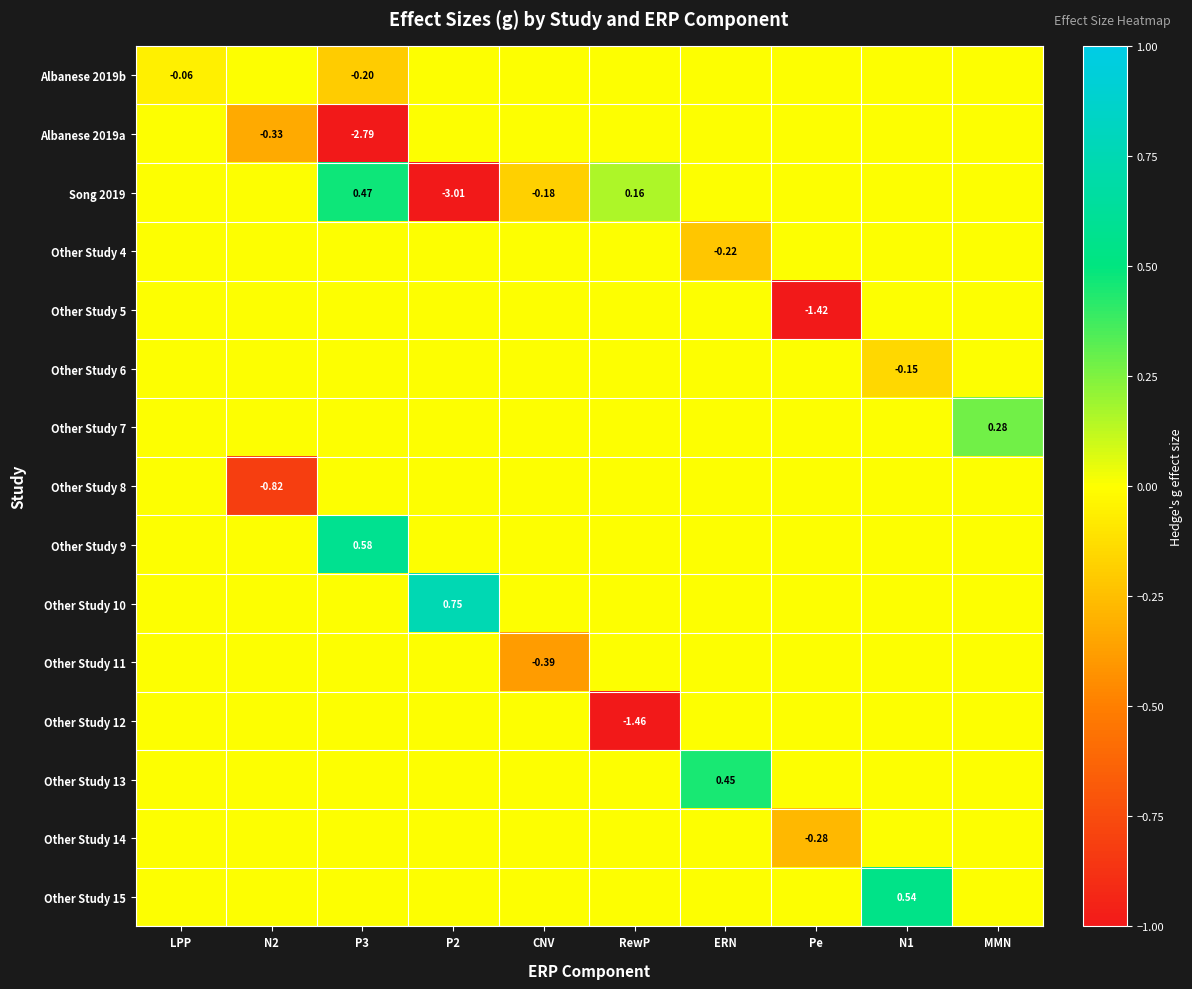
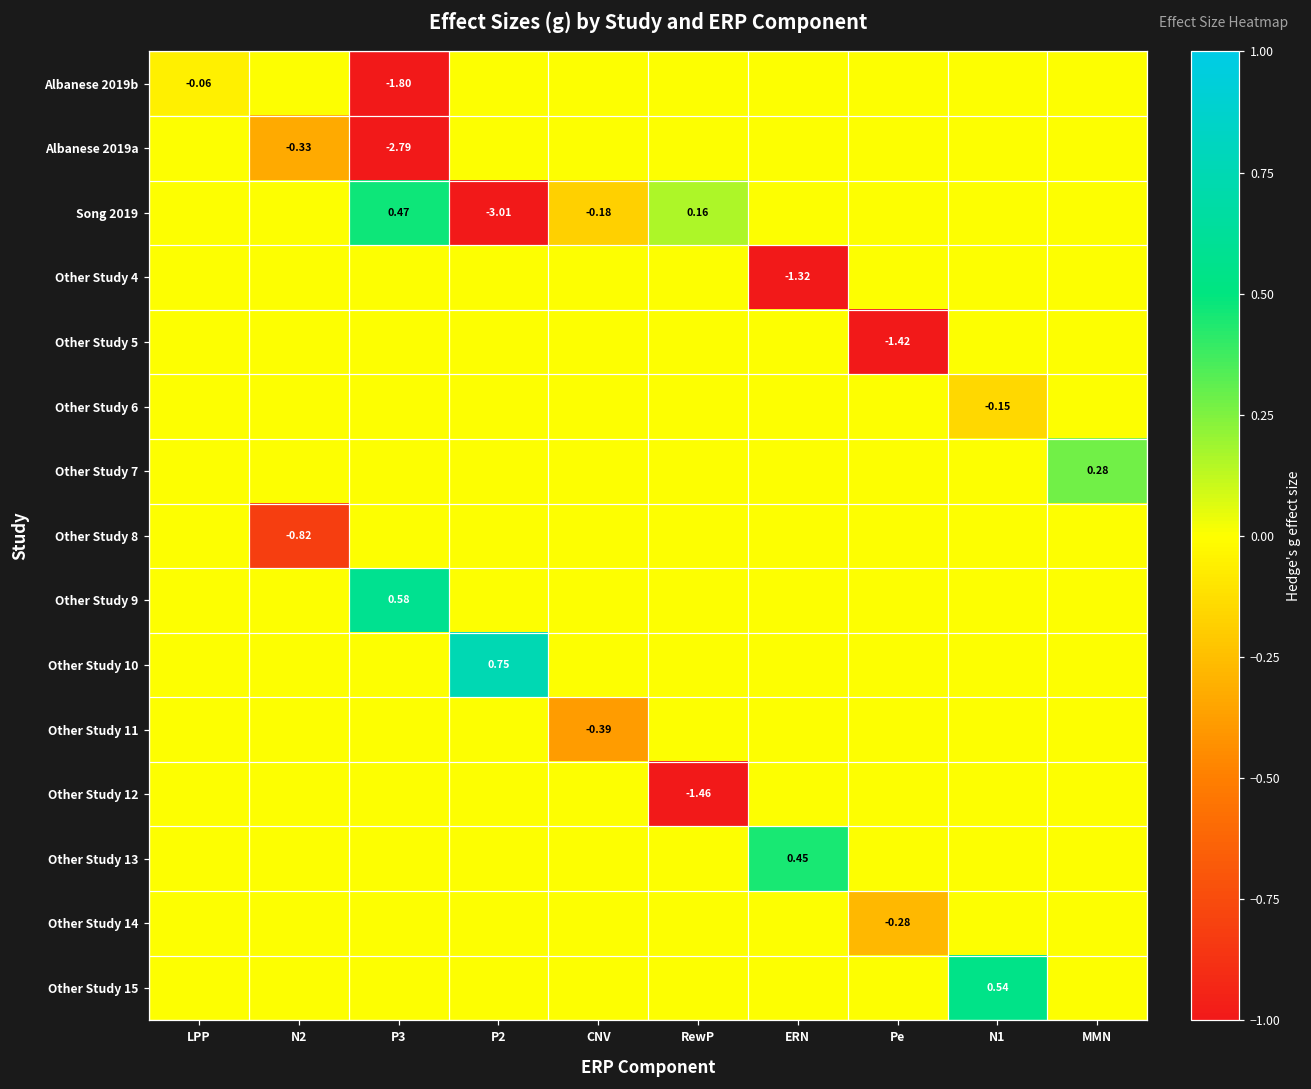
  {
    "Albanese 2019b": {
      "LPP": -0.06,
-     "P3": -0.20
+     "P3": -1.80
    },
    "Albanese 2019a": {
      "N2": -0.33,
      "P3": -2.79
    },
    "Song 2019": {
      "P3": 0.47,
      "P2": -3.01,
      "CNV": -0.18,
      "RewP": 0.16
    },
    "Other Study 4": {
-     "ERN": -0.22
+     "ERN": -1.32
    },
    "Other Study 5": {
      "Pe": -1.42
    },
    "Other Study 6": {
      "N1": -0.15
    },
    "Other Study 7": {
      "MMN": 0.28
    },
    "Other Study 8": {
      "N2": -0.82
    },
    "Other Study 9": {
      "P3": 0.58
    },
    "Other Study 10": {
      "P2": 0.75
    },
    "Other Study 11": {
      "CNV": -0.39
    },
    "Other Study 12": {
      "RewP": -1.46
    },
    "Other Study 13": {
      "ERN": 0.45
    },
    "Other Study 14": {
      "Pe": -0.28
    },
    "Other Study 15": {
      "N1": 0.54
    }
  }
